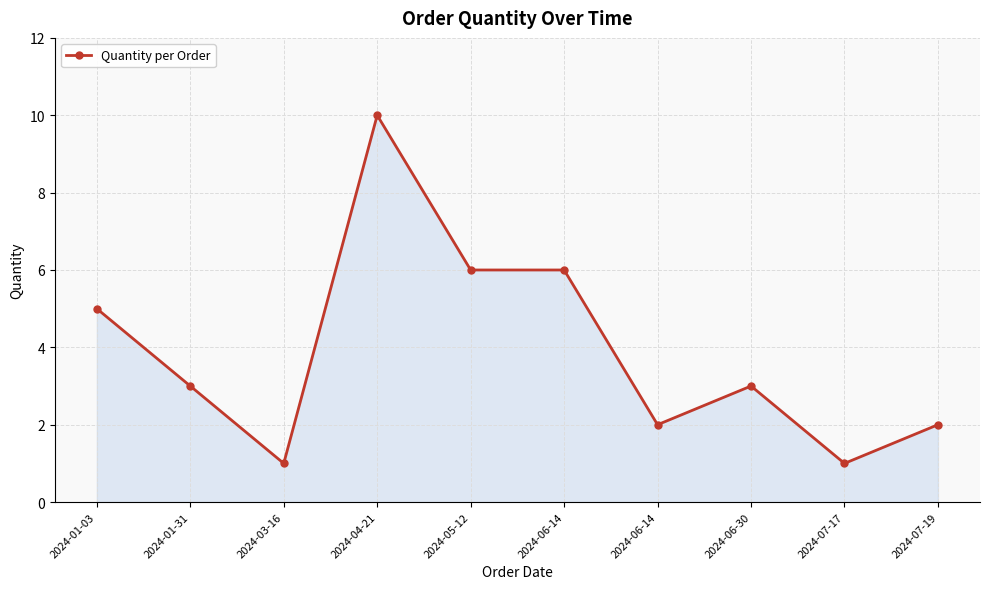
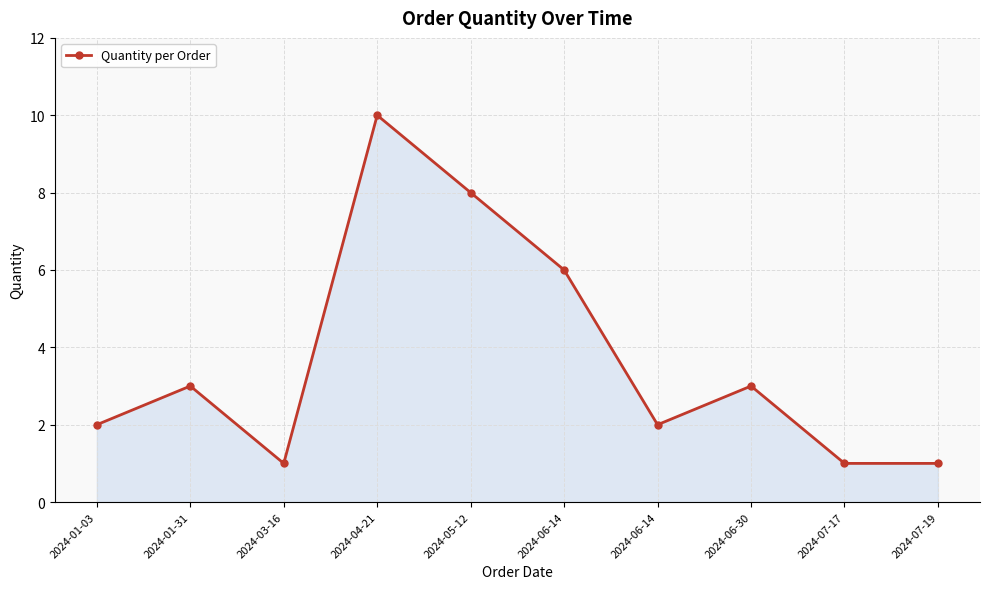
  {
-   "2024-01-03": 5,
+   "2024-01-03": 2,
    "2024-01-31": 3,
    "2024-03-16": 1,
    "2024-04-21": 10,
-   "2024-05-12": 6,
+   "2024-05-12": 8,
    "2024-06-30": 3,
    "2024-07-17": 1,
-   "2024-07-19": 2
+   "2024-07-19": 1
  }
